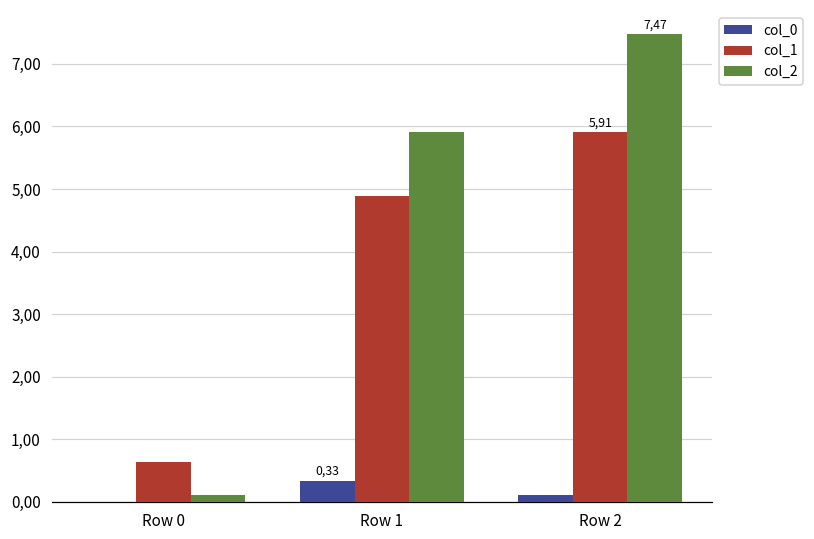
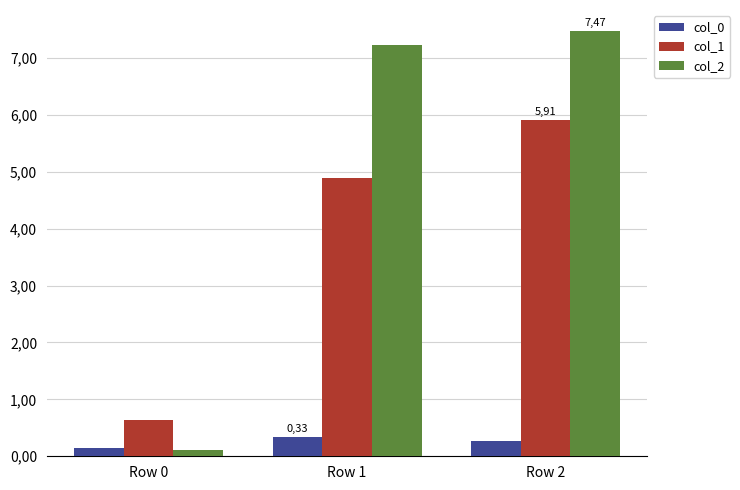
  {
    "col_0": {
-     "Row 0": 0,
-     "Row 2": 10
+     "Row 0": 10,
+     "Row 2": 30
    },
    "col_1": {
      "Row 0": 60,
      "Row 1": 490
    },
    "col_2": {
      "Row 0": 10,
-     "Row 1": 590
+     "Row 1": 720
    }
  }
